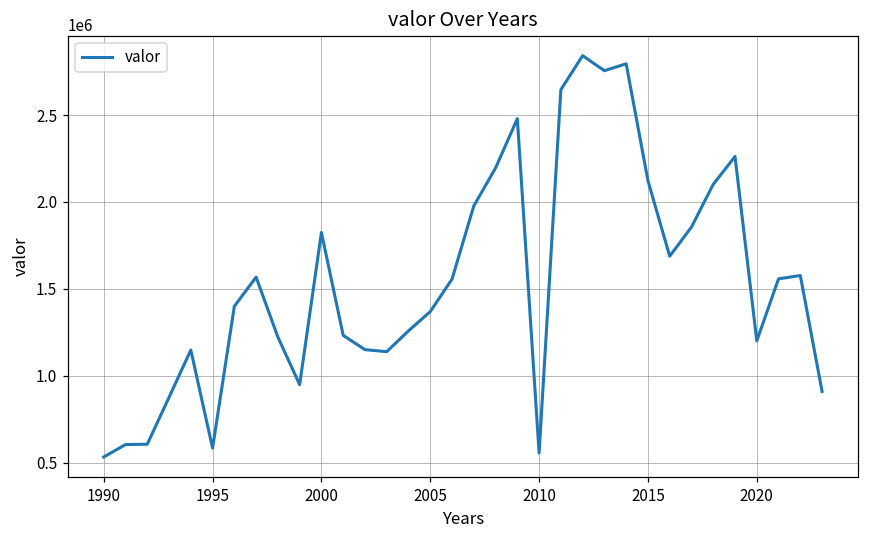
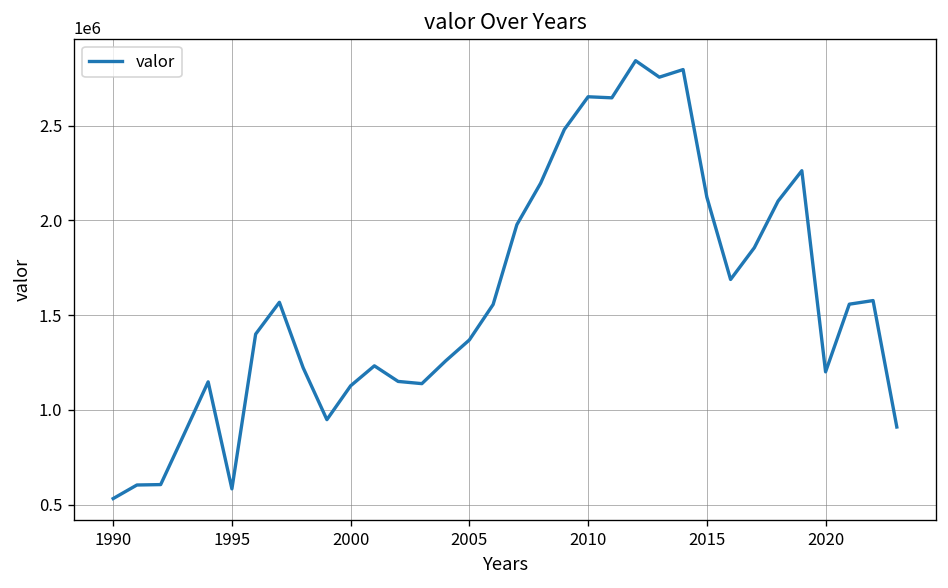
  {
    "1990": 530000,
    "1995": 580000,
-   "2000": 1820000,
+   "2000": 1130000,
    "2005": 1370000,
-   "2010": 560000,
+   "2010": 2650000,
    "2015": 2120000,
    "2020": 1200000
  }
